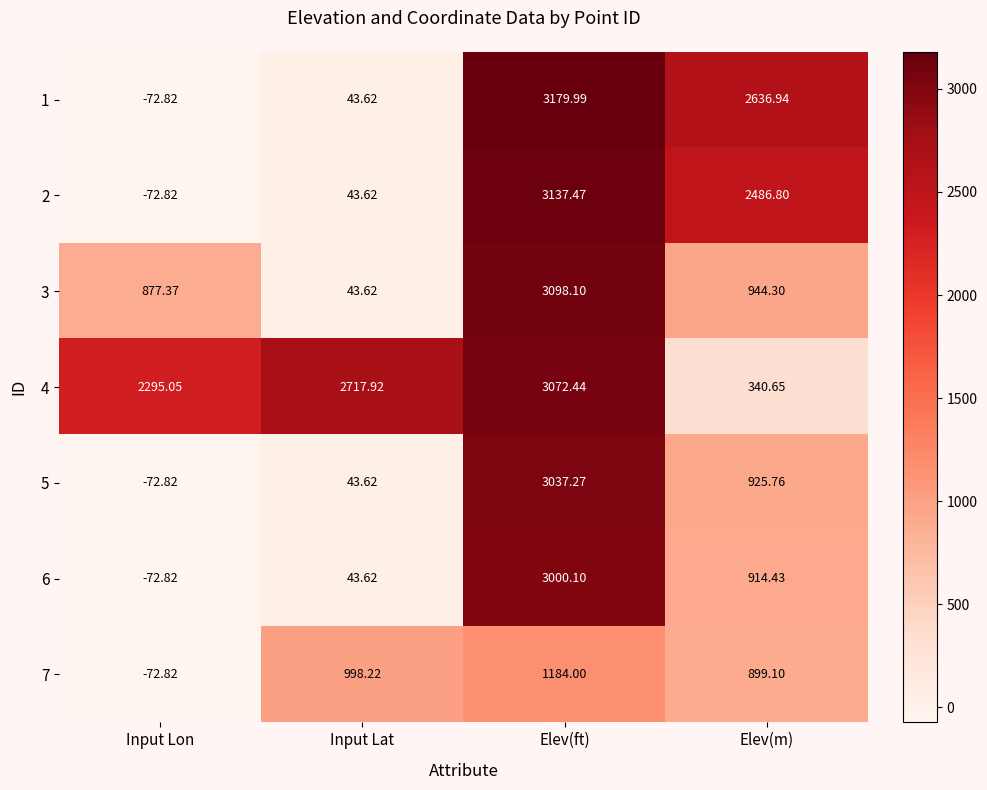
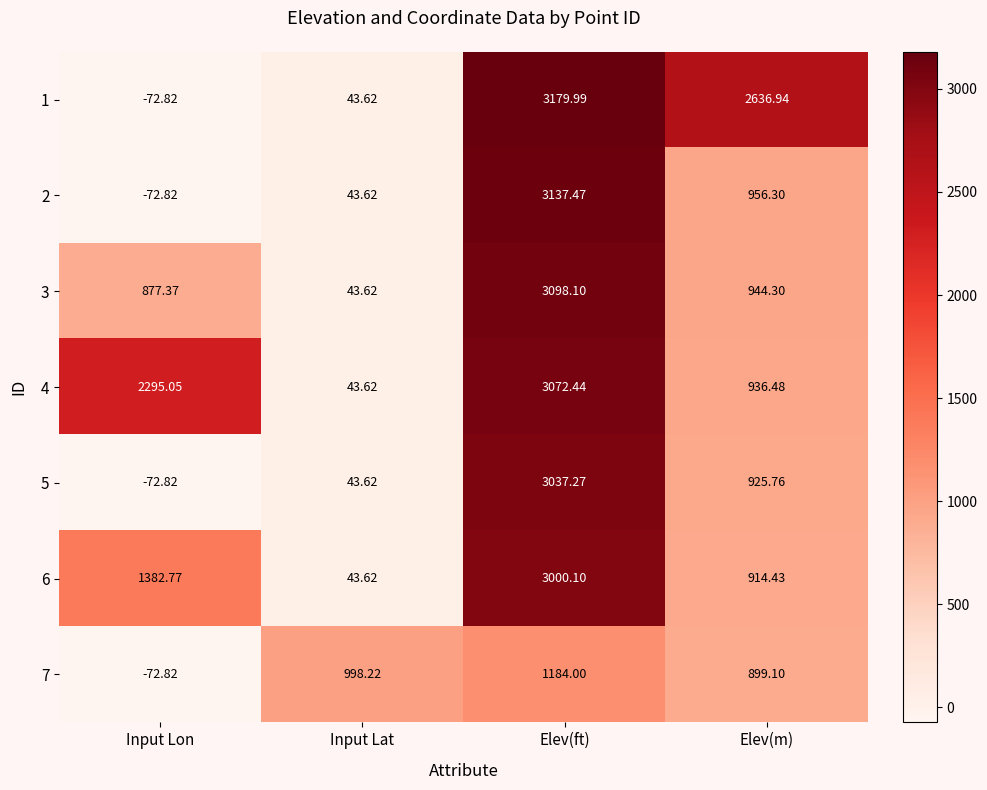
  {
    "1": {
      "Input Lon": -72.82,
      "Input Lat": 43.62,
      "Elev(ft)": 3179.99,
      "Elev(m)": 2636.94
    },
    "2": {
      "Input Lon": -72.82,
      "Input Lat": 43.62,
      "Elev(ft)": 3137.47,
-     "Elev(m)": 2486.80
+     "Elev(m)": 956.30
    },
    "3": {
      "Input Lon": 877.37,
      "Input Lat": 43.62,
      "Elev(ft)": 3098.10,
      "Elev(m)": 944.30
    },
    "4": {
      "Input Lon": 2295.05,
-     "Input Lat": 2717.92,
+     "Input Lat": 43.62,
      "Elev(ft)": 3072.44,
-     "Elev(m)": 340.65
+     "Elev(m)": 936.48
    },
    "5": {
      "Input Lon": -72.82,
      "Input Lat": 43.62,
      "Elev(ft)": 3037.27,
      "Elev(m)": 925.76
    },
    "6": {
-     "Input Lon": -72.82,
+     "Input Lon": 1382.77,
      "Input Lat": 43.62,
      "Elev(ft)": 3000.10,
      "Elev(m)": 914.43
    },
    "7": {
      "Input Lon": -72.82,
      "Input Lat": 998.22,
      "Elev(ft)": 1184.00,
      "Elev(m)": 899.10
    }
  }
